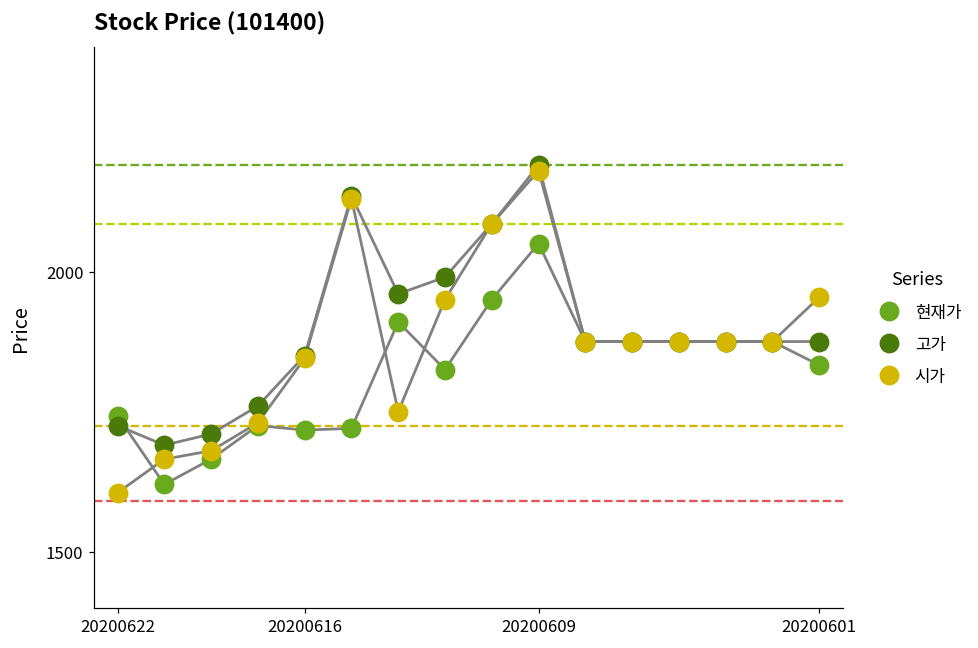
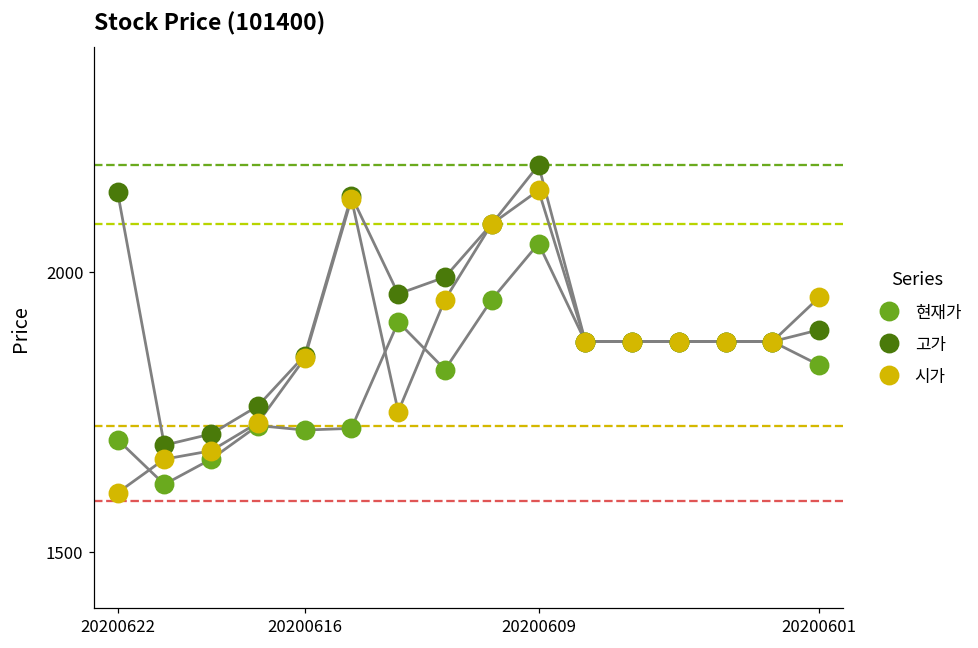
  {
    "현재가": {
-     "20200622": 1740,
+     "20200622": 1700,
      "20200616": 1720,
      "20200609": 2050,
      "20200601": 1830
    },
    "고가": {
-     "20200622": 1730,
+     "20200622": 2140,
      "20200616": 1850,
      "20200609": 2190,
-     "20200601": 1880
+     "20200601": 1900
    },
    "시가": {
      "20200622": 1610,
      "20200616": 1850,
-     "20200609": 2180,
+     "20200609": 2150,
      "20200601": 1950
    }
  }
